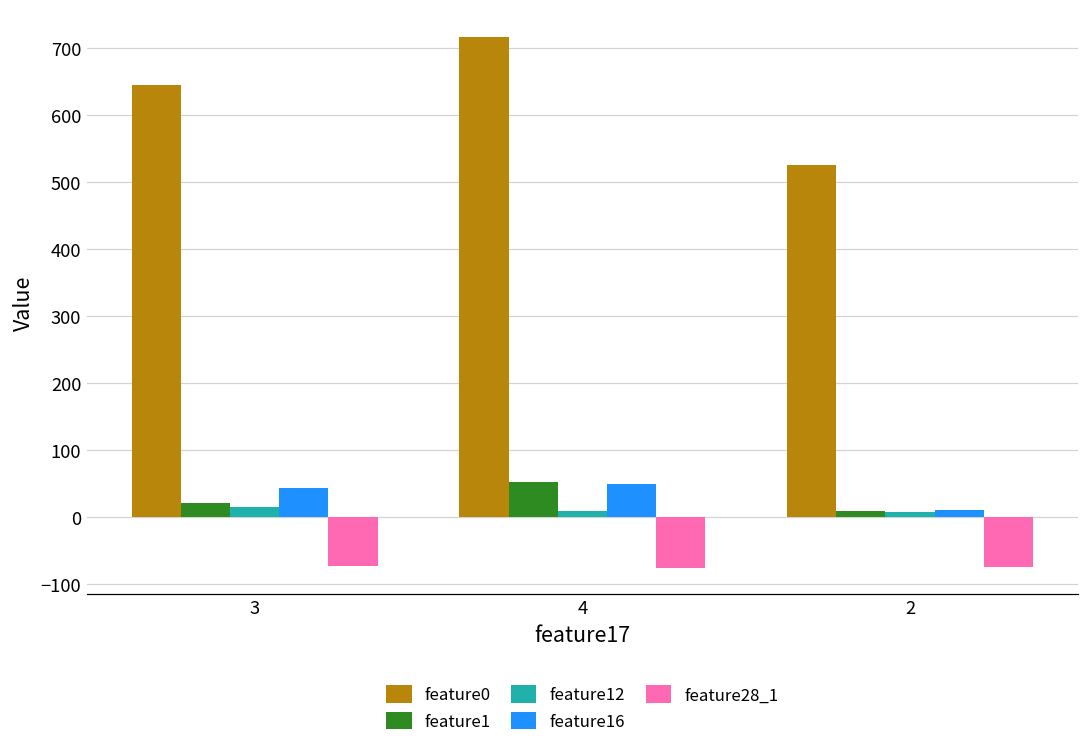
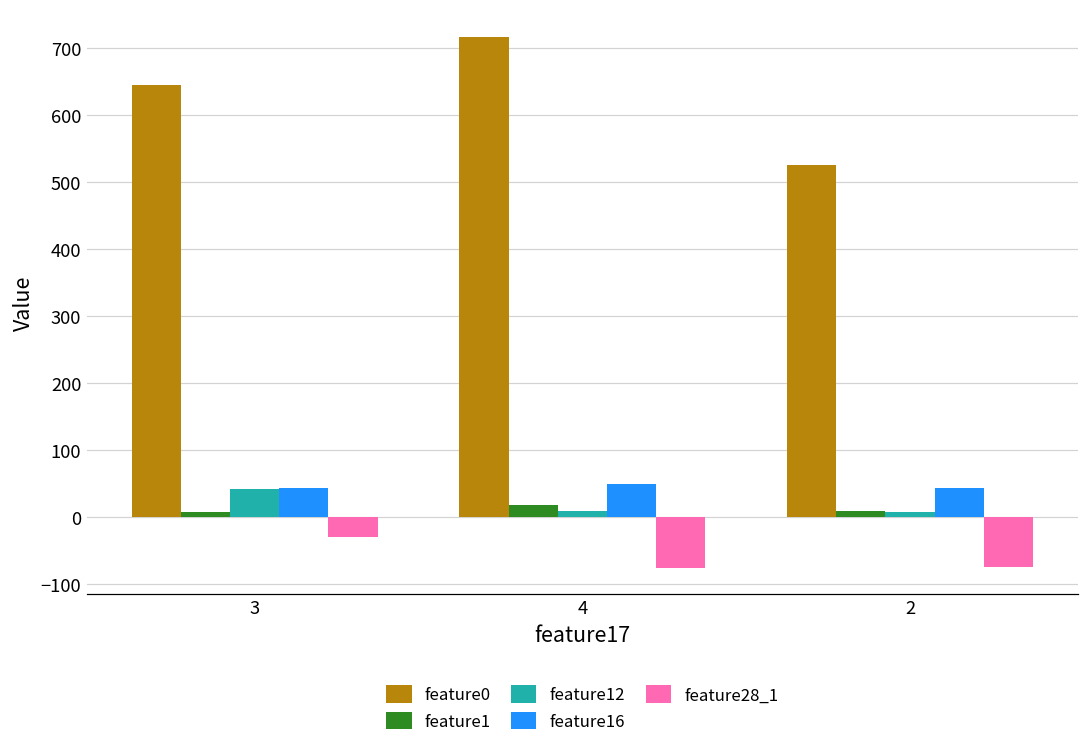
  {
    "feature0": {
      "3": 650,
      "4": 720,
      "2": 530
    },
    "feature1": {
-     "3": 20,
-     "4": 50,
+     "3": 10,
+     "4": 20,
      "2": 10
    },
    "feature12": {
-     "3": 10,
+     "3": 40,
      "4": 10,
      "2": 10
    },
    "feature16": {
      "3": 40,
      "4": 50,
-     "2": 10
+     "2": 40
    },
    "feature28_1": {
-     "3": -70,
+     "3": -30,
      "4": -80,
      "2": -70
    }
  }
